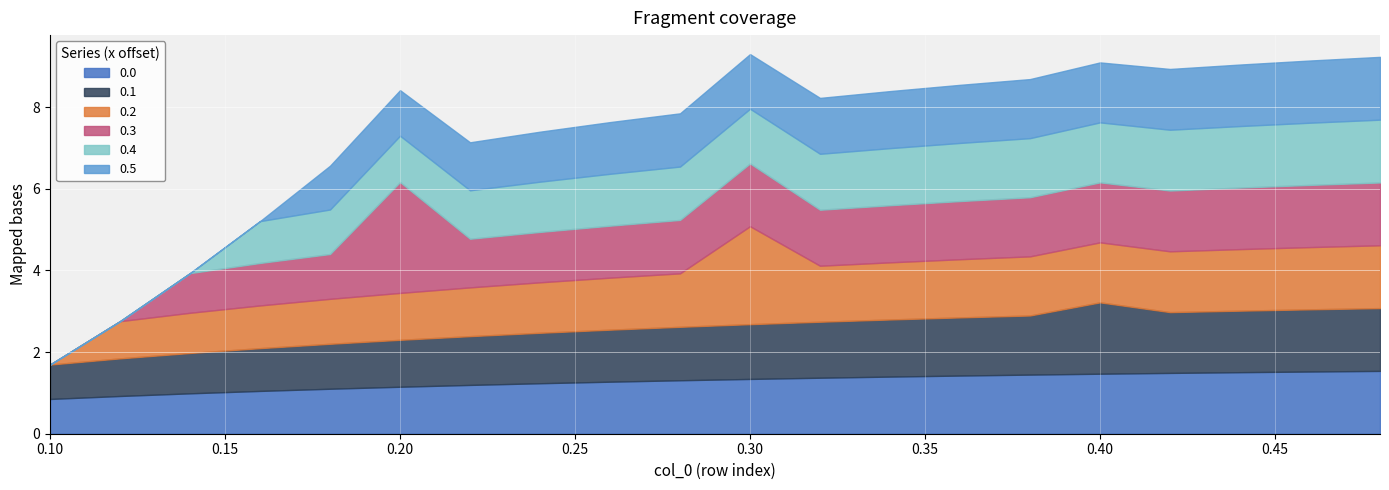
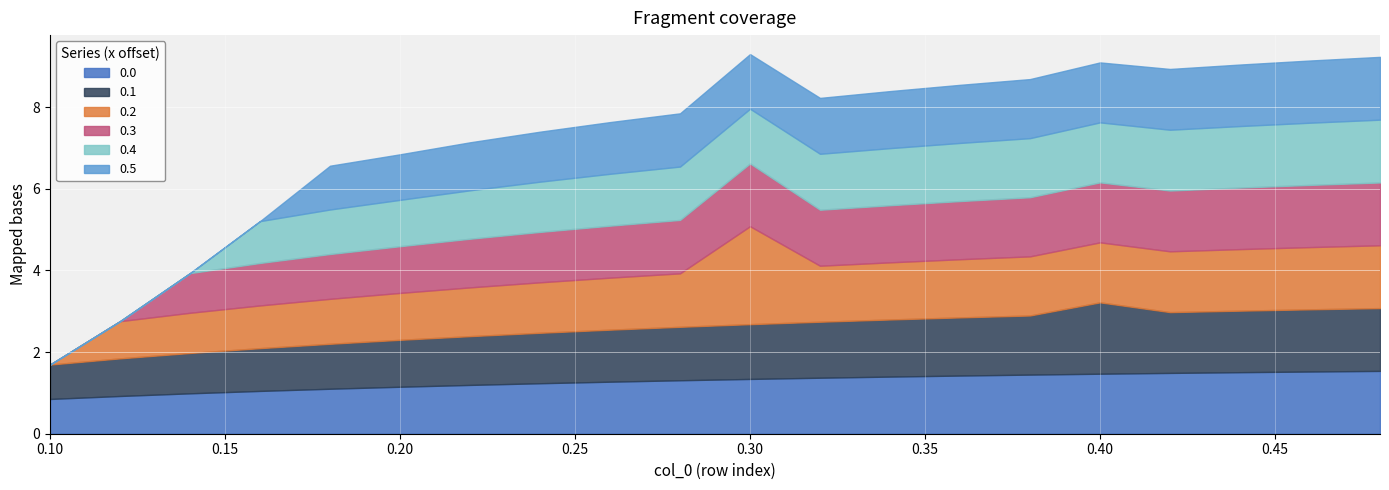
  {
    "0.1": {
      "0.20": 1.2,
      "0.30": 1.3,
      "0.40": 1.7
    },
    "0.2": {
      "0.20": 1.1,
      "0.30": 2.4,
      "0.40": 1.5
    },
    "0.3": {
-     "0.20": 2.7,
+     "0.20": 1.1,
      "0.30": 1.5,
      "0.40": 1.5
    }
  }
